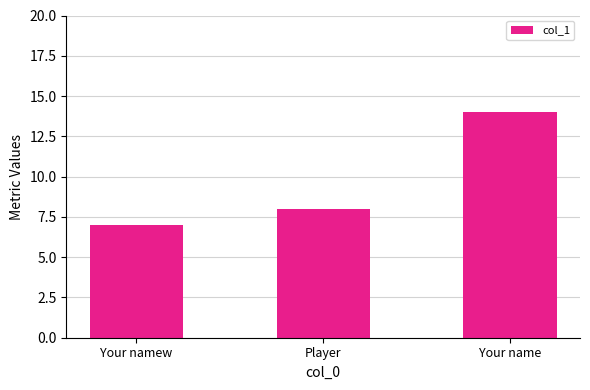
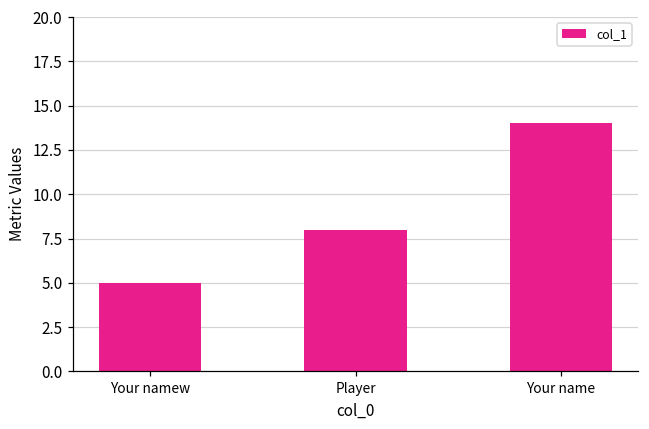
  {
-   "Your namew": 7,
+   "Your namew": 5,
    "Player": 8,
    "Your name": 14
  }
